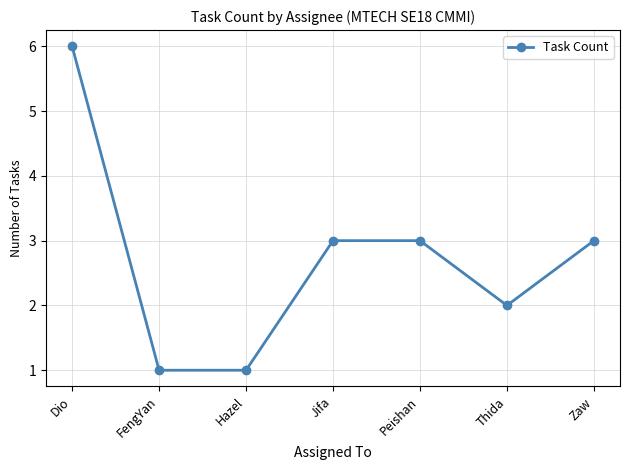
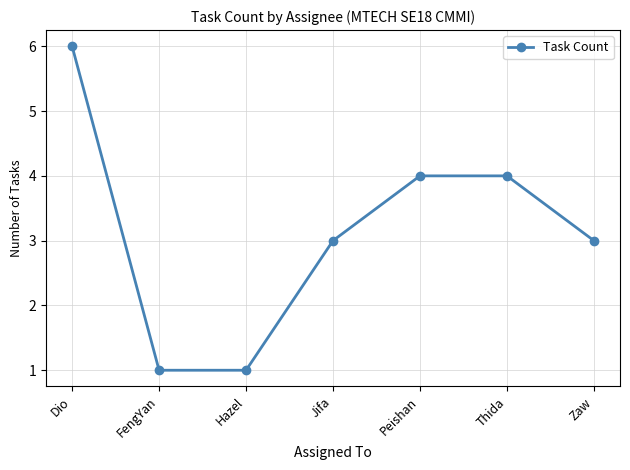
  {
    "Dio": 6,
    "FengYan": 1,
    "Hazel": 1,
    "Jifa": 3,
-   "Peishan": 3,
-   "Thida": 2,
+   "Peishan": 4,
+   "Thida": 4,
    "Zaw": 3
  }
